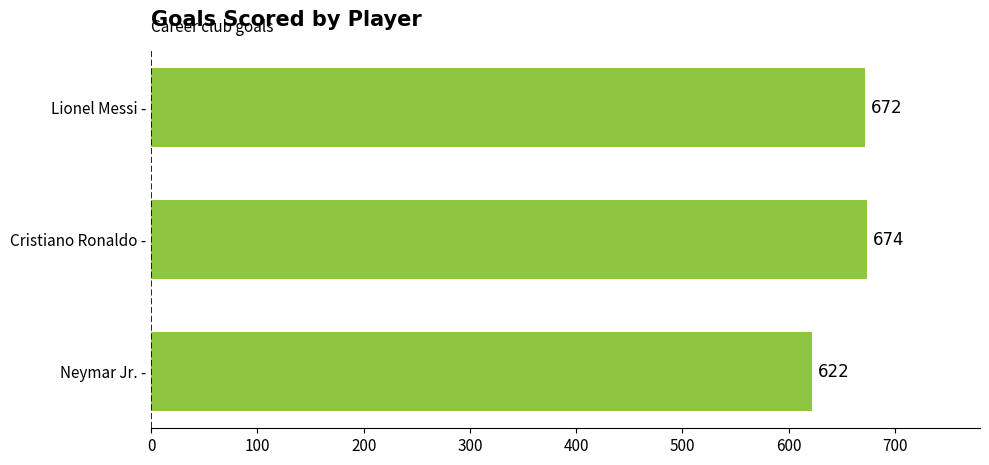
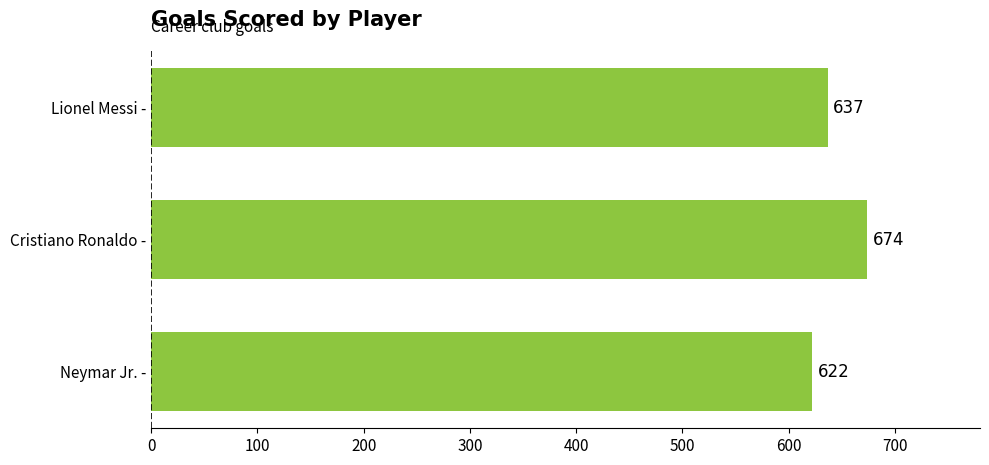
  {
-   "Lionel Messi -": 672,
+   "Lionel Messi -": 637,
    "Cristiano Ronaldo -": 674,
    "Neymar Jr. -": 622
  }
